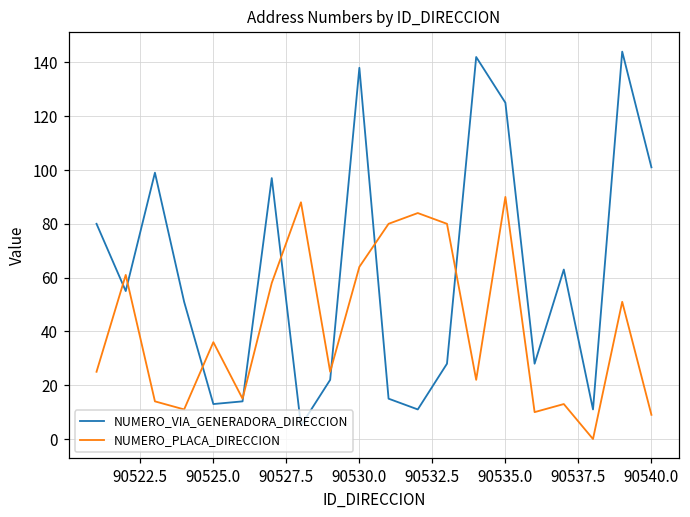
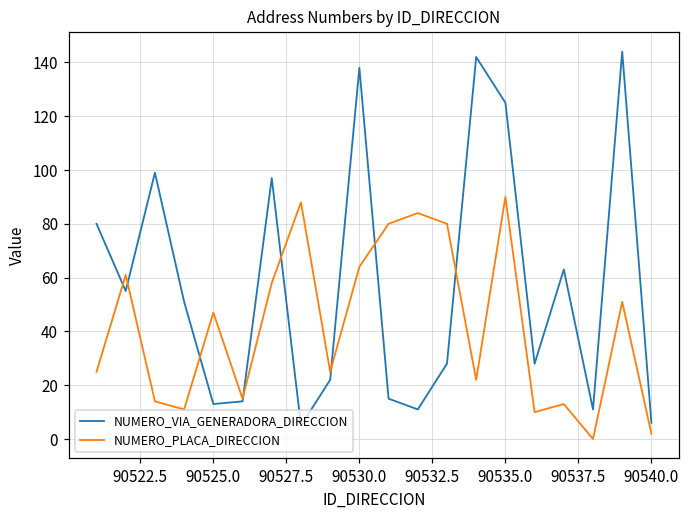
  {
    "NUMERO_VIA_GENERADORA_DIRECCION": {
      "90525.0": 13,
      "90530.0": 138,
      "90535.0": 125,
-     "90540.0": 101
+     "90540.0": 6
    },
    "NUMERO_PLACA_DIRECCION": {
-     "90525.0": 36,
+     "90525.0": 47,
      "90530.0": 64,
      "90535.0": 90,
-     "90540.0": 9
+     "90540.0": 2
    }
  }
